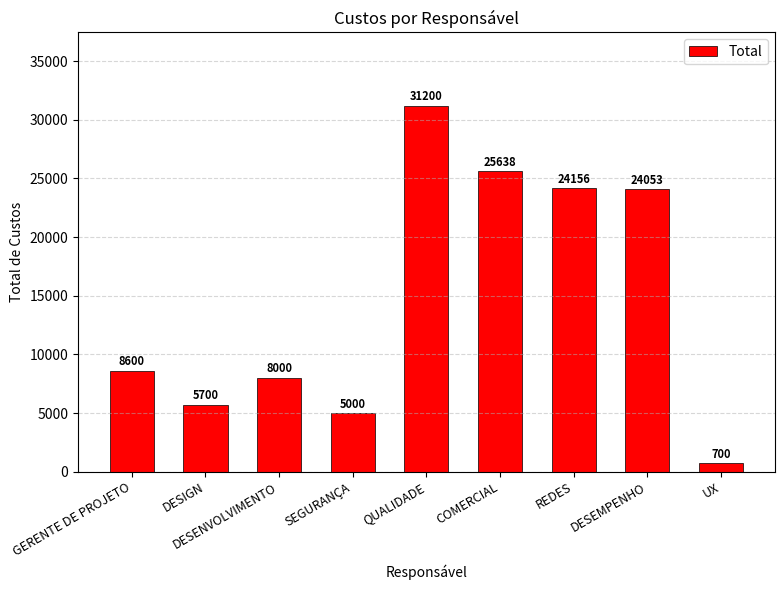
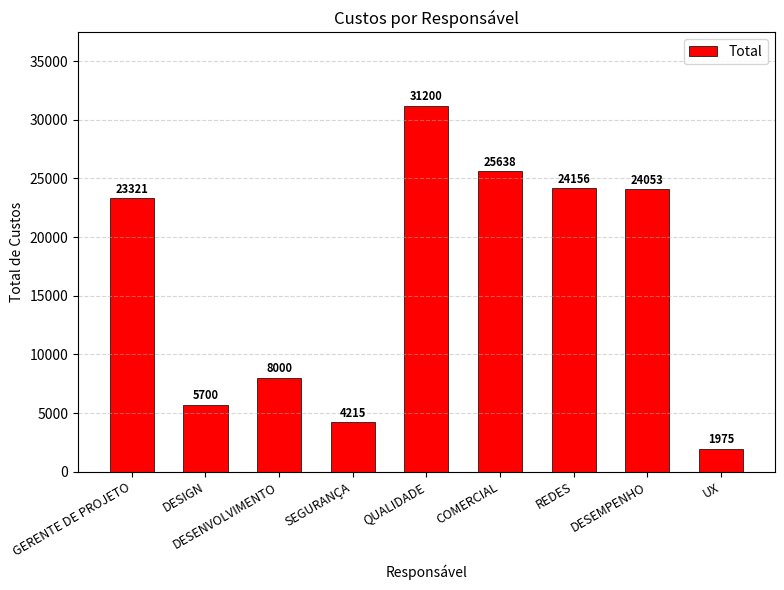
  {
-   "GERENTE DE PROJETO": 8600,
+   "GERENTE DE PROJETO": 23321,
    "DESIGN": 5700,
    "DESENVOLVIMENTO": 8000,
-   "SEGURANÇA": 5000,
+   "SEGURANÇA": 4215,
    "QUALIDADE": 31200,
    "COMERCIAL": 25638,
    "REDES": 24156,
    "DESEMPENHO": 24053,
-   "UX": 700
+   "UX": 1975
  }
